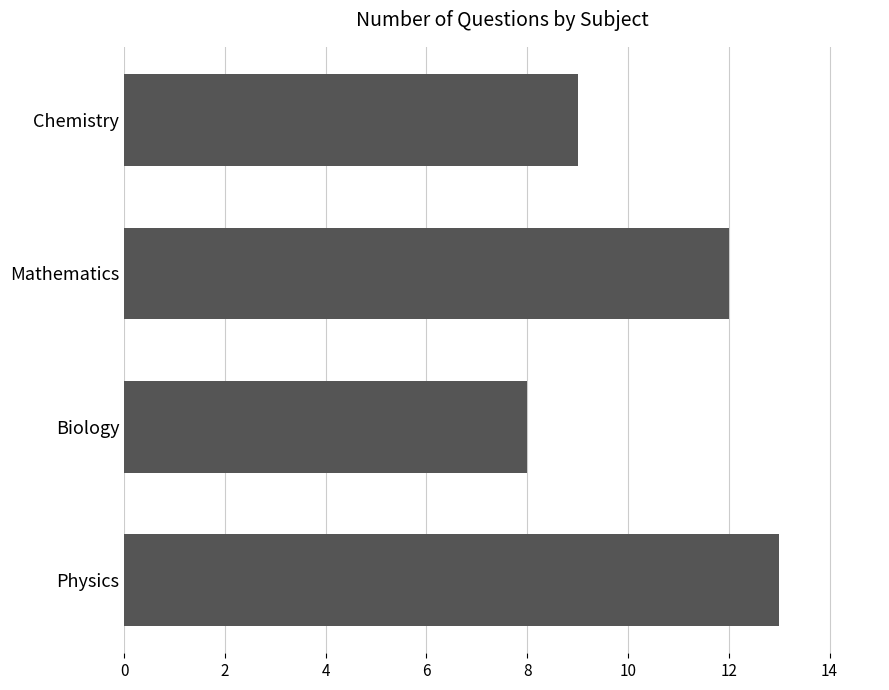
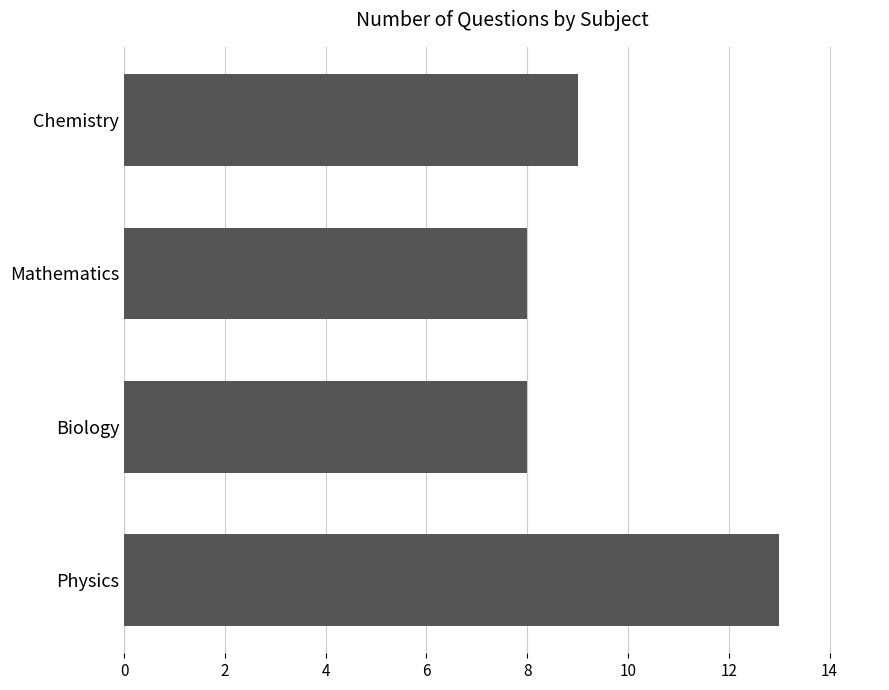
  {
    "Chemistry": 9,
-   "Mathematics": 12,
+   "Mathematics": 8,
    "Biology": 8,
    "Physics": 13
  }
